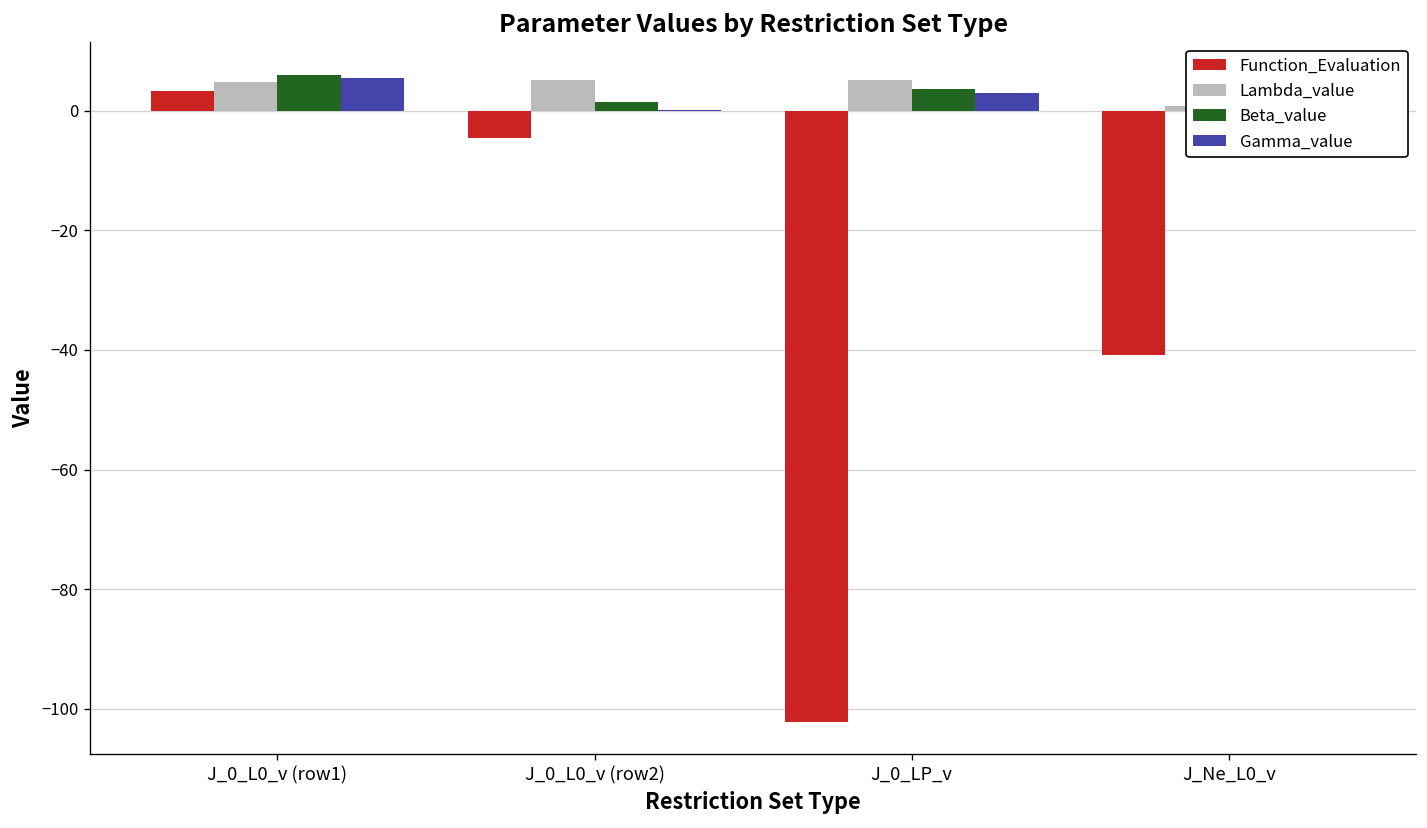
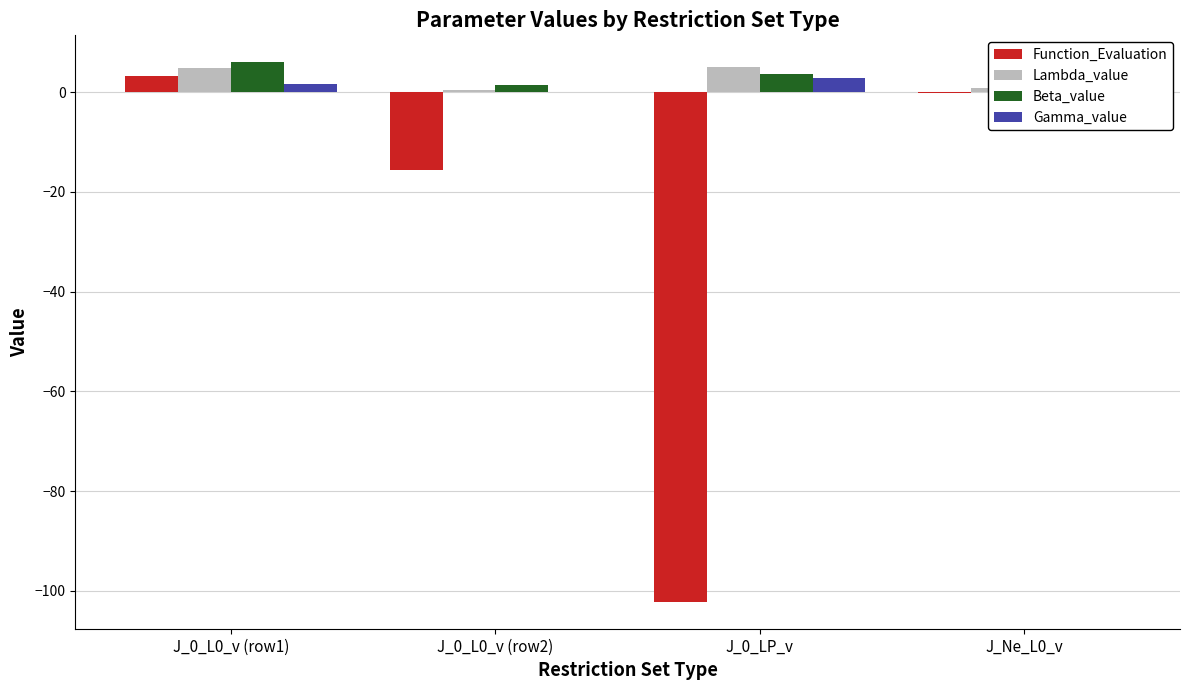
  {
    "Function_Evaluation": {
      "J_0_L0_v (row1)": 3,
-     "J_0_L0_v (row2)": -5,
+     "J_0_L0_v (row2)": -16,
      "J_0_LP_v": -102,
-     "J_Ne_L0_v": -41
+     "J_Ne_L0_v": 0
    },
    "Lambda_value": {
      "J_0_L0_v (row1)": 5,
-     "J_0_L0_v (row2)": 5,
+     "J_0_L0_v (row2)": 0,
      "J_0_LP_v": 5
    },
    "Beta_value": {
      "J_0_L0_v (row1)": 6,
      "J_0_L0_v (row2)": 2,
      "J_0_LP_v": 4
    },
    "Gamma_value": {
-     "J_0_L0_v (row1)": 6,
+     "J_0_L0_v (row1)": 2,
      "J_0_LP_v": 3
    }
  }
